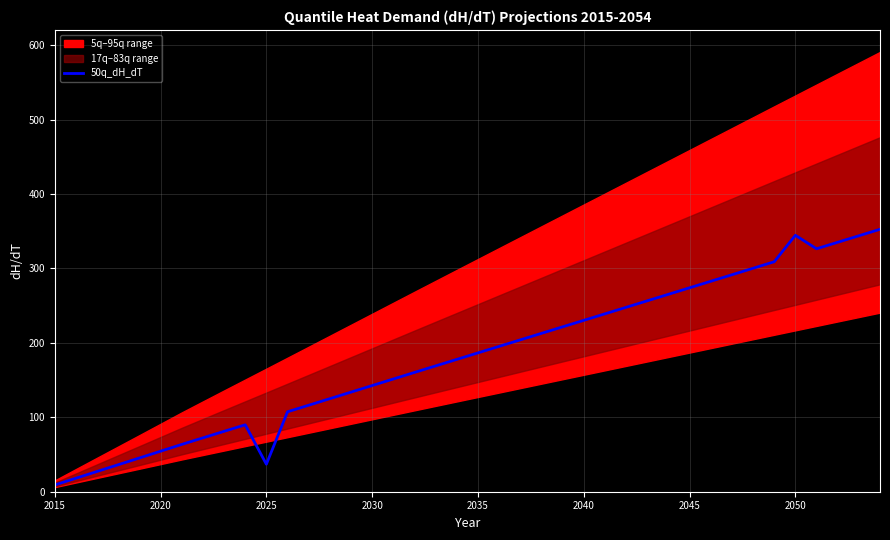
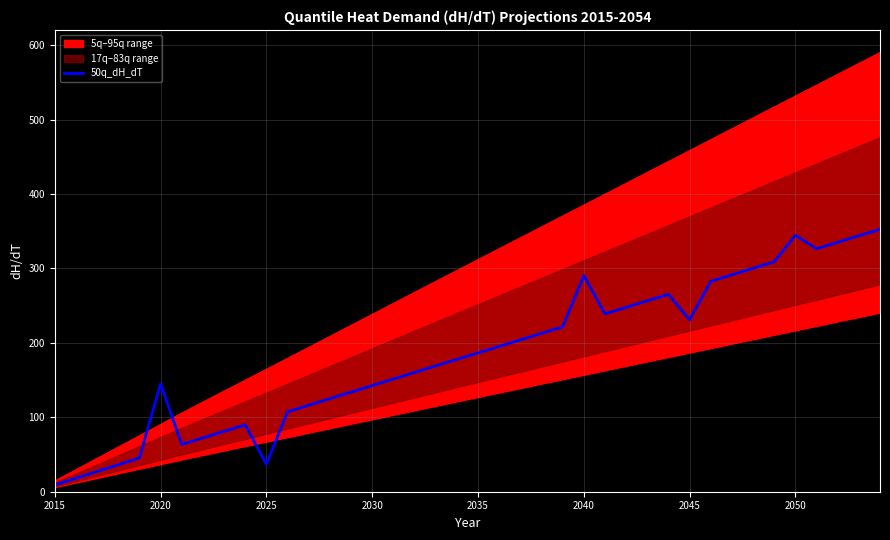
  {
    "50q_dH_dT": {
-     "2020": 50,
+     "2020": 150,
      "2025": 40,
      "2030": 140,
      "2035": 190,
-     "2040": 230,
-     "2045": 270,
+     "2040": 290,
+     "2045": 230,
      "2050": 340
    }
  }
